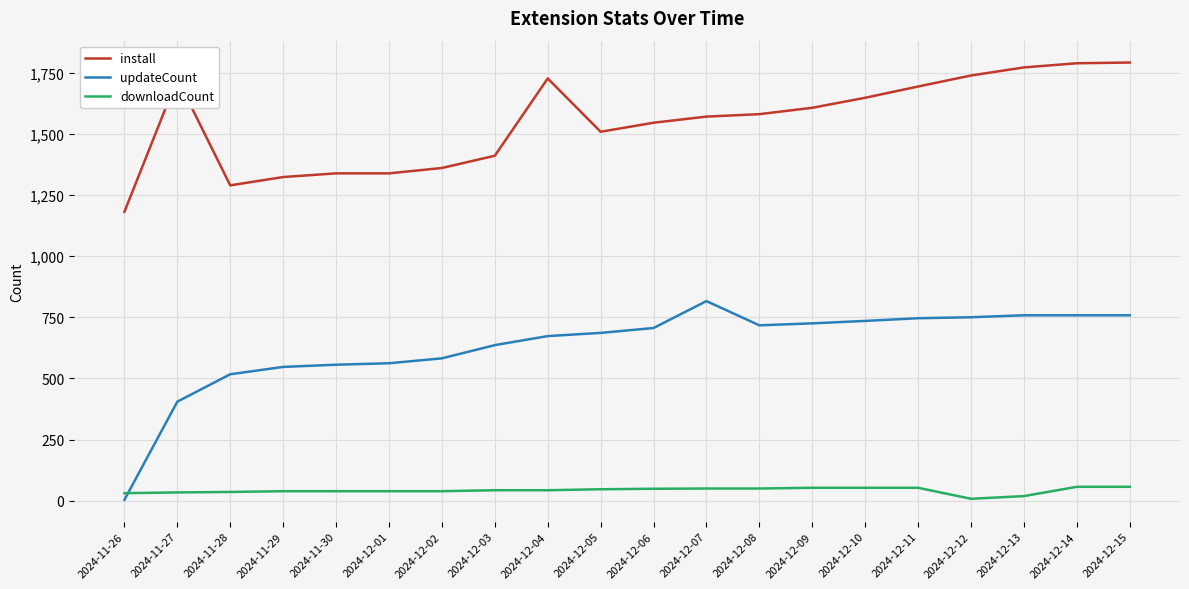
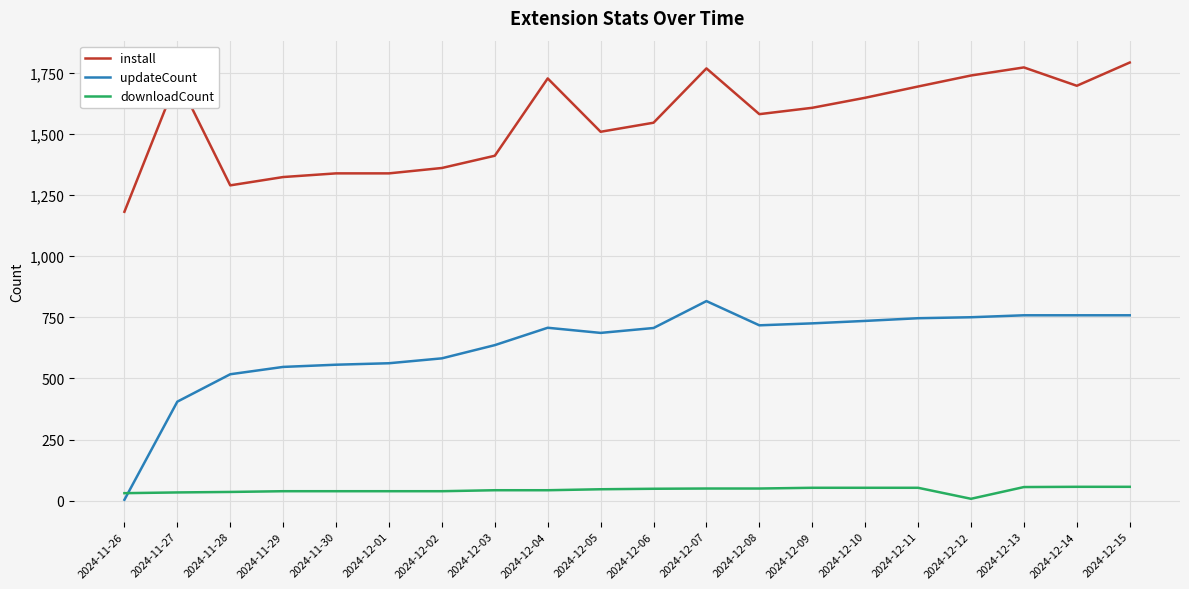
  {
    "install": {
      "2024-11-26": "1,180",
      "2024-11-28": "1,290",
      "2024-11-29": "1,320",
      "2024-11-30": "1,340",
      "2024-12-01": "1,340",
      "2024-12-02": "1,360",
      "2024-12-03": "1,410",
      "2024-12-04": "1,730",
      "2024-12-05": "1,510",
      "2024-12-06": "1,550",
-     "2024-12-07": "1,570",
+     "2024-12-07": "1,770",
      "2024-12-08": "1,580",
      "2024-12-09": "1,610",
      "2024-12-10": "1,650",
      "2024-12-11": "1,690",
      "2024-12-12": "1,740",
      "2024-12-13": "1,770",
-     "2024-12-14": "1,790",
+     "2024-12-14": "1,700",
      "2024-12-15": "1,790"
    },
    "updateCount": {
      "2024-11-26": "0",
      "2024-11-27": "410",
      "2024-11-28": "520",
      "2024-11-29": "550",
      "2024-11-30": "560",
      "2024-12-01": "560",
      "2024-12-02": "580",
      "2024-12-03": "640",
-     "2024-12-04": "670",
+     "2024-12-04": "710",
      "2024-12-05": "690",
      "2024-12-06": "710",
      "2024-12-07": "820",
      "2024-12-08": "720",
      "2024-12-09": "730",
      "2024-12-10": "740",
      "2024-12-11": "750",
      "2024-12-12": "750",
      "2024-12-13": "760",
      "2024-12-14": "760",
      "2024-12-15": "760"
    },
    "downloadCount": {
      "2024-11-26": "30",
      "2024-11-27": "30",
      "2024-11-28": "40",
      "2024-11-29": "40",
      "2024-11-30": "40",
      "2024-12-01": "40",
      "2024-12-02": "40",
      "2024-12-03": "40",
      "2024-12-04": "40",
      "2024-12-05": "50",
      "2024-12-06": "50",
      "2024-12-07": "50",
      "2024-12-08": "50",
      "2024-12-09": "50",
      "2024-12-10": "50",
      "2024-12-11": "50",
      "2024-12-12": "10",
-     "2024-12-13": "20",
+     "2024-12-13": "60",
      "2024-12-14": "60",
      "2024-12-15": "60"
    }
  }
